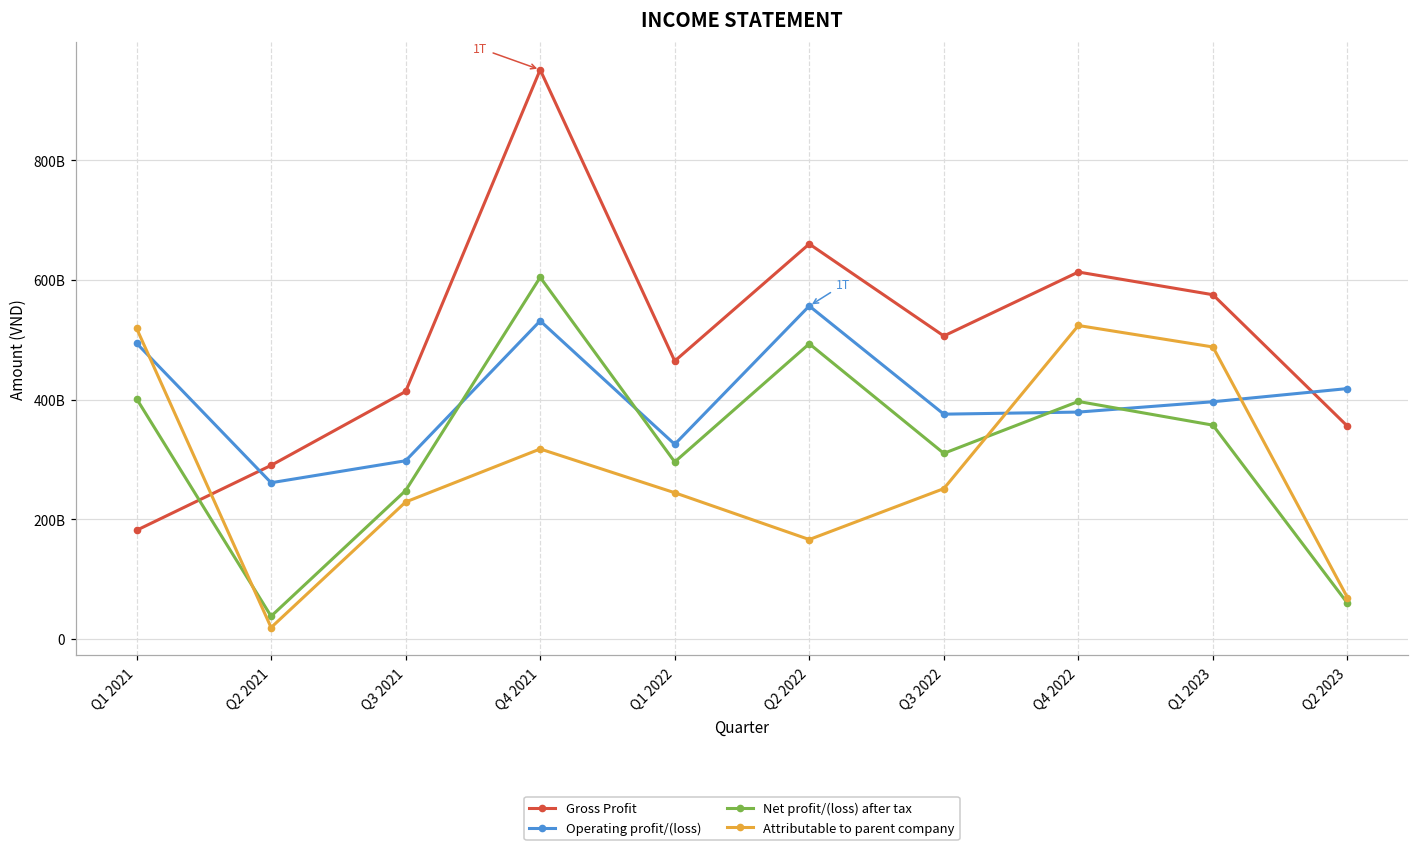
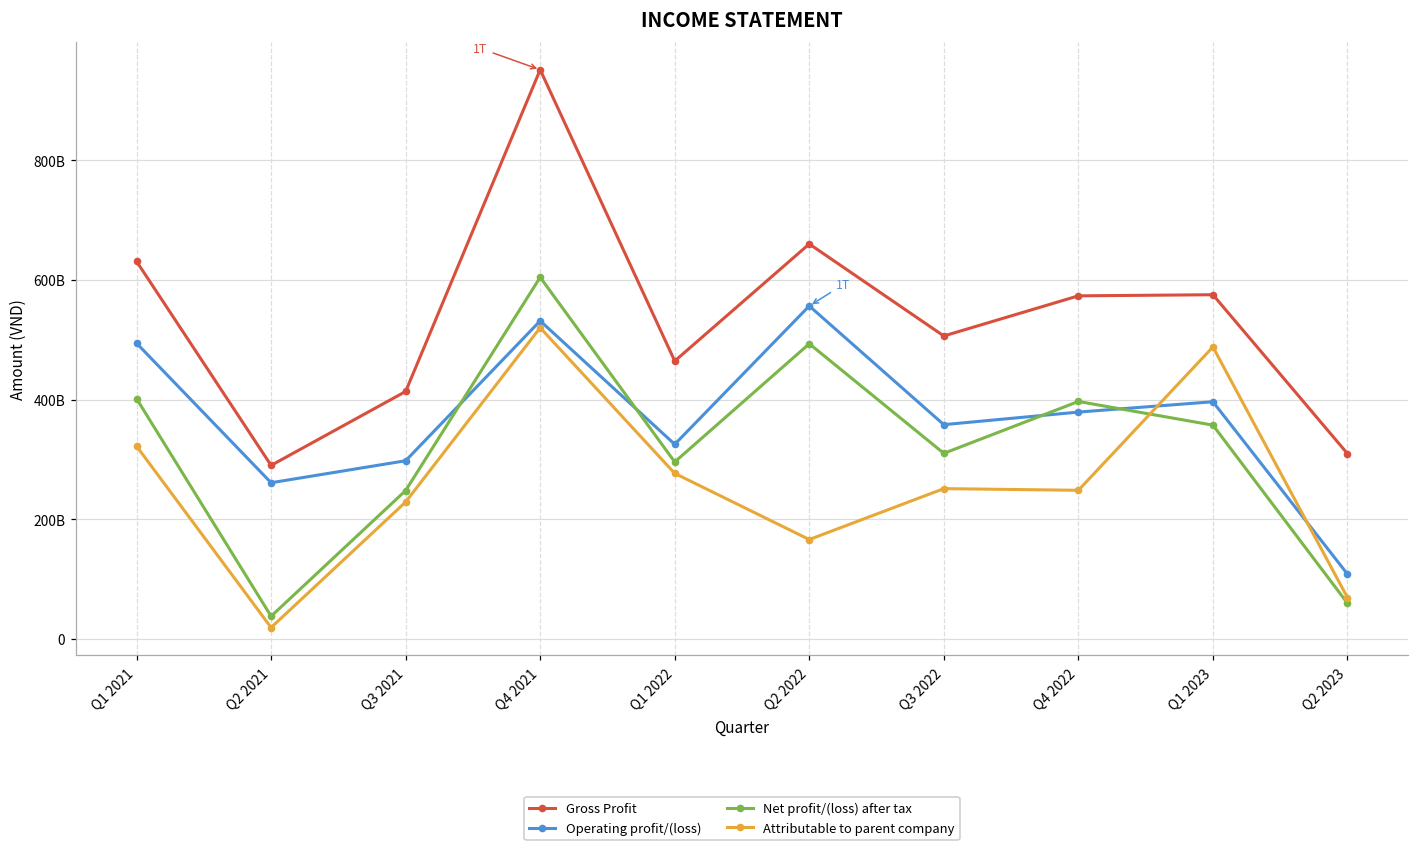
  {
    "Gross Profit": {
-     "Q1 2021": 180000000000,
+     "Q1 2021": 630000000000,
      "Q2 2021": 290000000000,
      "Q3 2021": 410000000000,
      "Q1 2022": 460000000000,
      "Q2 2022": 660000000000,
      "Q3 2022": 510000000000,
-     "Q4 2022": 610000000000,
+     "Q4 2022": 570000000000,
      "Q1 2023": 580000000000,
-     "Q2 2023": 360000000000
+     "Q2 2023": 310000000000
    },
    "Operating profit/(loss)": {
      "Q1 2021": 490000000000,
      "Q2 2021": 260000000000,
      "Q3 2021": 300000000000,
      "Q4 2021": 530000000000,
      "Q1 2022": 330000000000,
-     "Q3 2022": 380000000000,
+     "Q3 2022": 360000000000,
      "Q4 2022": 380000000000,
      "Q1 2023": 400000000000,
-     "Q2 2023": 420000000000
+     "Q2 2023": 110000000000
    },
    "Net profit/(loss) after tax": {
      "Q1 2021": 400000000000,
      "Q2 2021": 40000000000,
      "Q3 2021": 250000000000,
      "Q4 2021": 600000000000,
      "Q1 2022": 300000000000,
      "Q2 2022": 490000000000,
      "Q3 2022": 310000000000,
      "Q4 2022": 400000000000,
      "Q1 2023": 360000000000,
      "Q2 2023": 60000000000
    },
    "Attributable to parent company": {
-     "Q1 2021": 520000000000,
+     "Q1 2021": 320000000000,
      "Q2 2021": 20000000000,
      "Q3 2021": 230000000000,
-     "Q4 2021": 320000000000,
-     "Q1 2022": 240000000000,
+     "Q4 2021": 520000000000,
+     "Q1 2022": 280000000000,
      "Q2 2022": 170000000000,
      "Q3 2022": 250000000000,
-     "Q4 2022": 520000000000,
+     "Q4 2022": 250000000000,
      "Q1 2023": 490000000000,
      "Q2 2023": 70000000000
    }
  }
